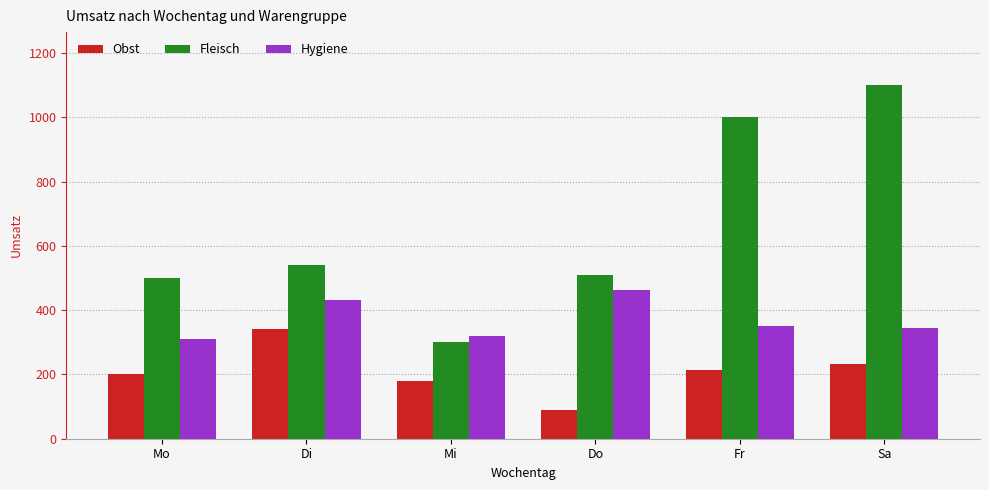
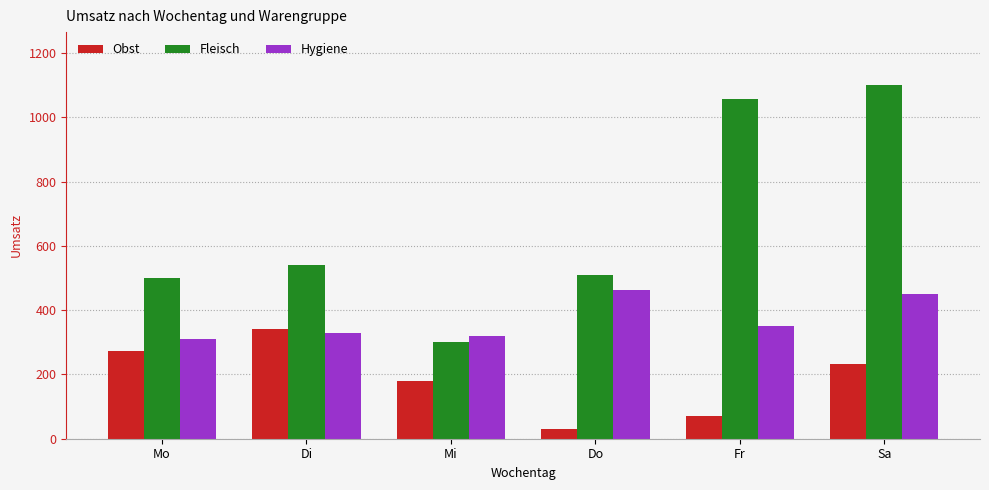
  {
    "Obst": {
-     "Mo": 200,
+     "Mo": 270,
      "Di": 340,
      "Mi": 180,
-     "Do": 90,
-     "Fr": 210,
+     "Do": 30,
+     "Fr": 70,
      "Sa": 230
    },
    "Fleisch": {
      "Mo": 500,
      "Di": 540,
      "Mi": 300,
      "Do": 510,
-     "Fr": 1000,
+     "Fr": 1060,
      "Sa": 1100
    },
    "Hygiene": {
      "Mo": 310,
-     "Di": 430,
+     "Di": 330,
      "Mi": 320,
      "Do": 460,
      "Fr": 350,
-     "Sa": 350
+     "Sa": 450
    }
  }
